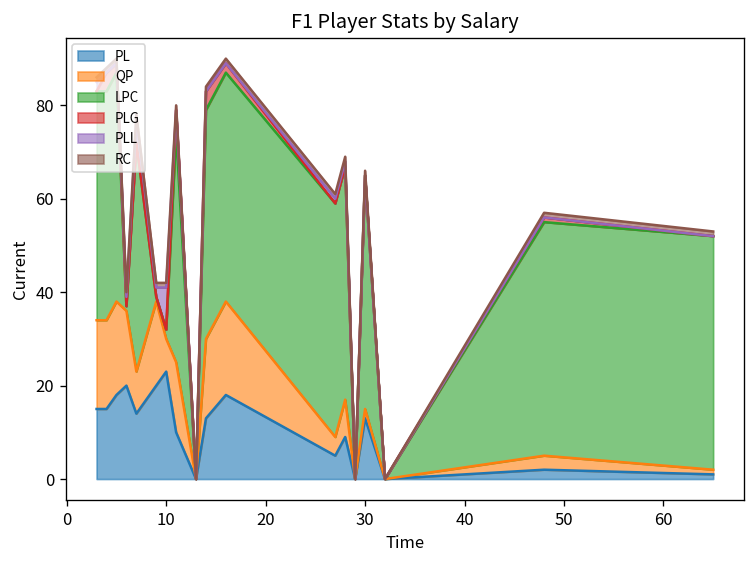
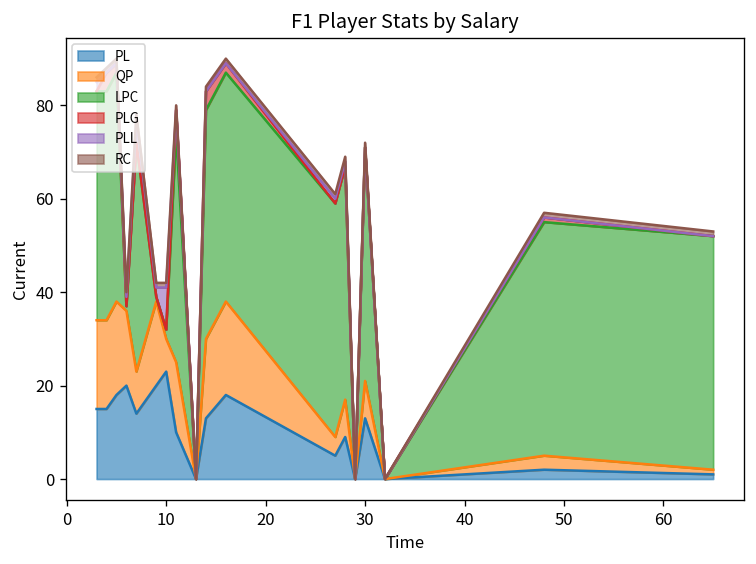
  {
    "PL": {
      "10": 23,
      "30": 13
    },
    "QP": {
      "10": 7,
-     "30": 2
+     "30": 8
    },
    "PLL": {
      "10": 9
    },
    "RC": {
      "10": 1,
      "30": 1
    }
  }
